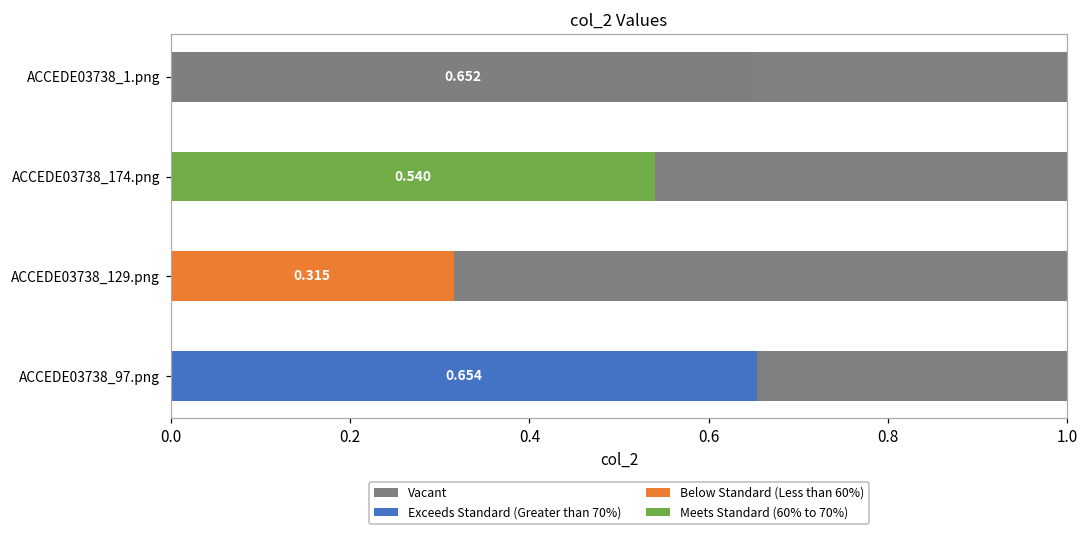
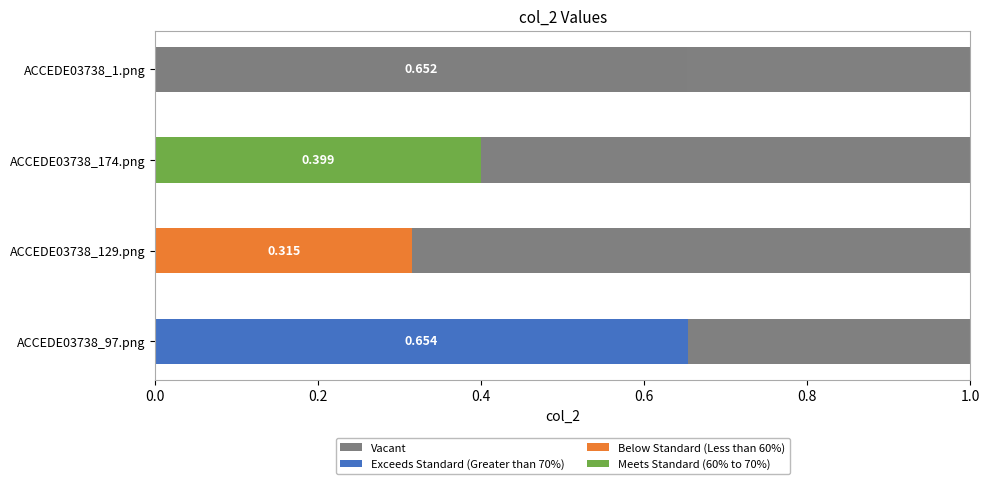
  {
    "Meets Standard (60% to 70%)": {
-     "ACCEDE03738_174.png": 0.540
+     "ACCEDE03738_174.png": 0.399
    }
  }
